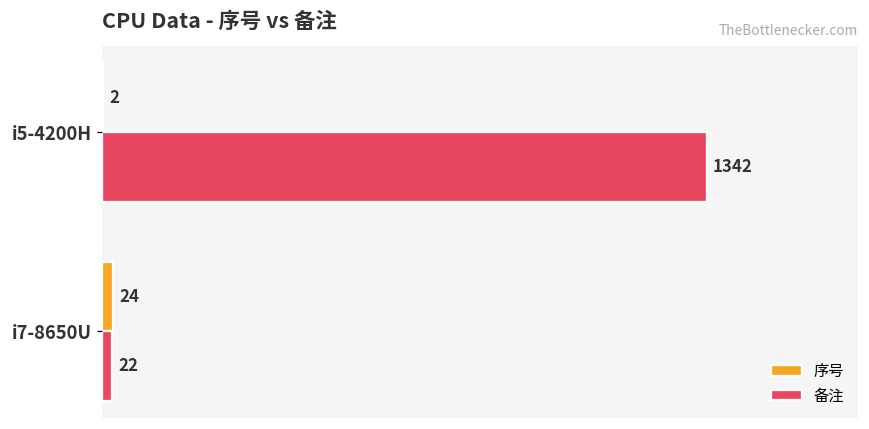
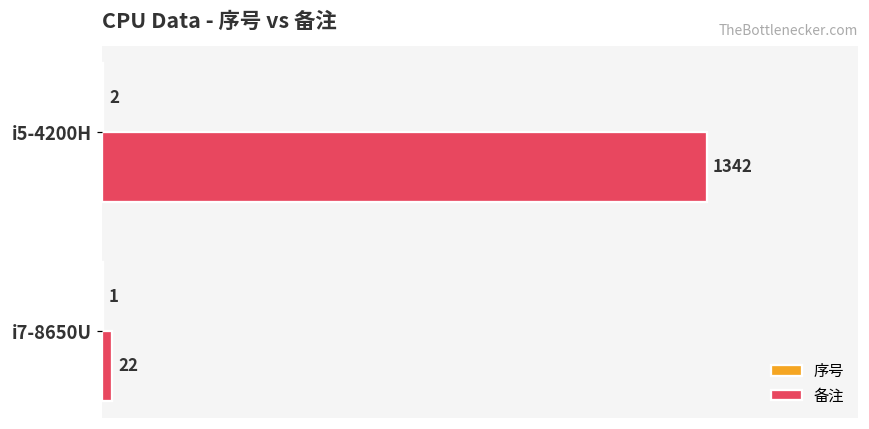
  {
    "序号": {
      "i5-4200H": 2,
-     "i7-8650U": 24
+     "i7-8650U": 1
    },
    "备注": {
      "i5-4200H": 1342,
      "i7-8650U": 22
    }
  }
